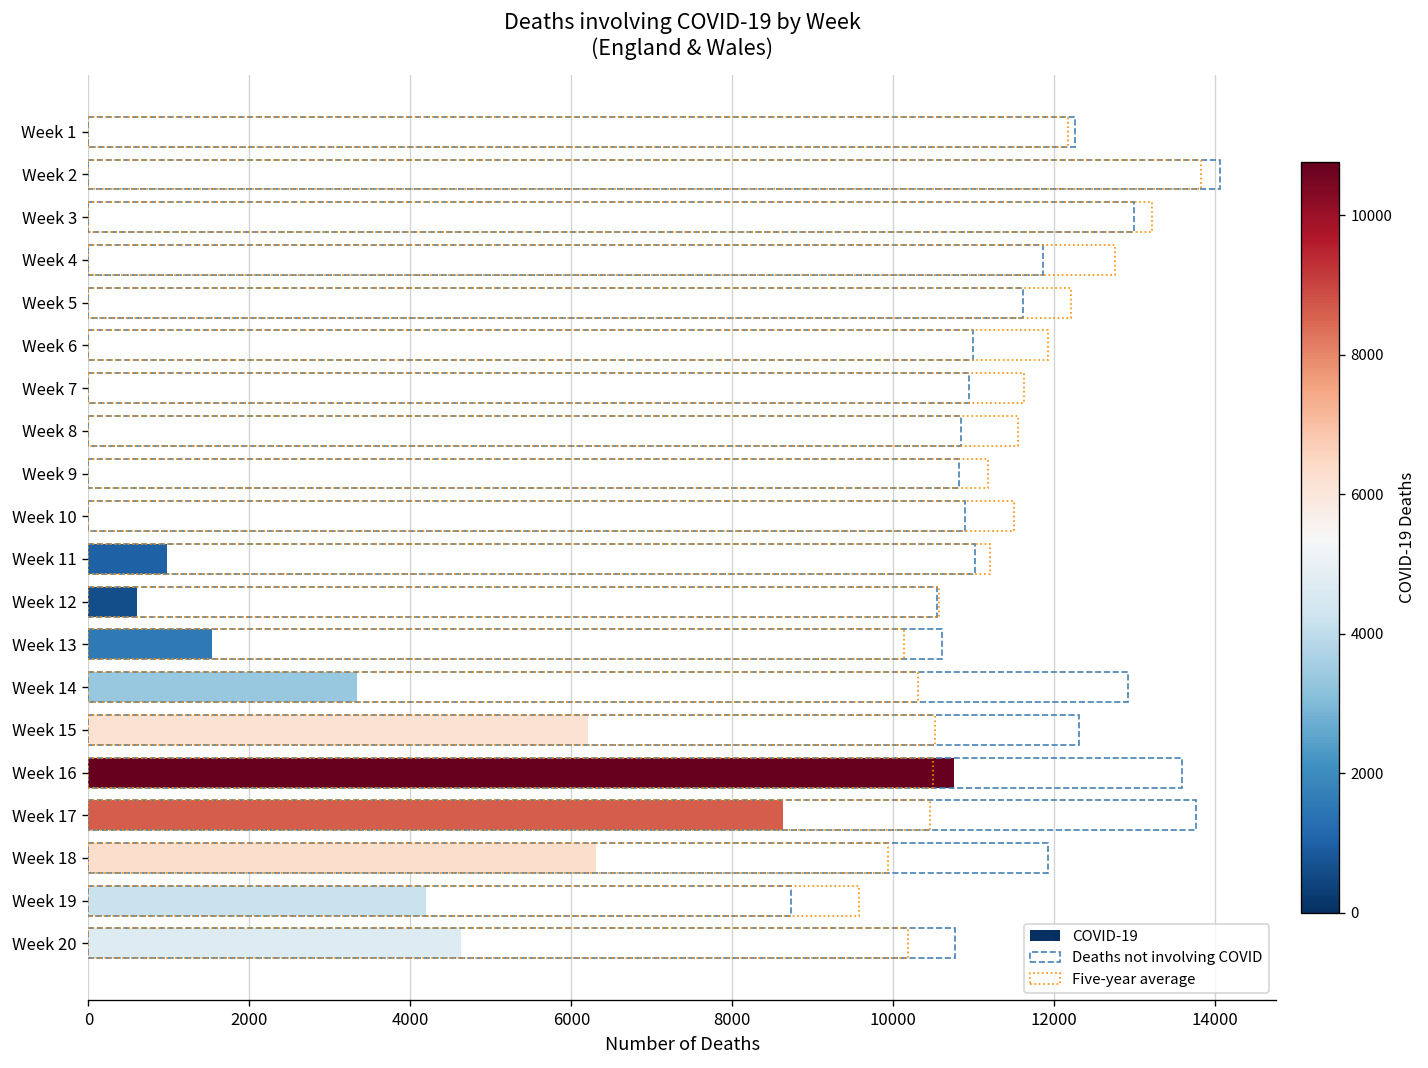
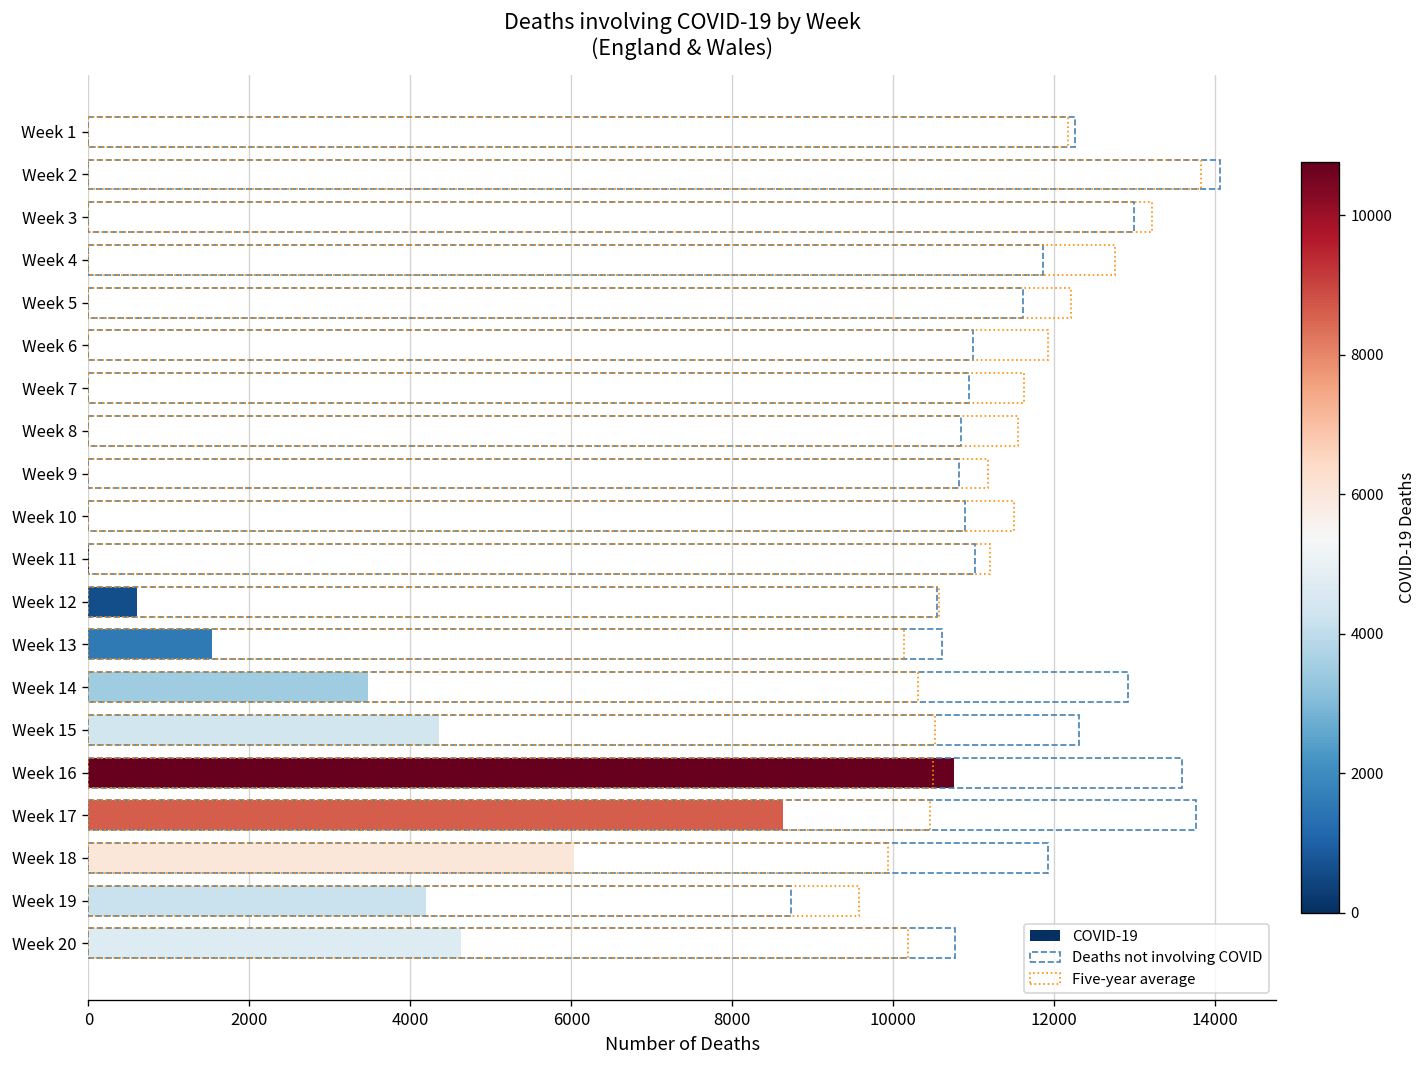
  {
    "COVID-19": {
      "Week 1": 0,
      "Week 2": 0,
      "Week 3": 0,
      "Week 4": 0,
      "Week 5": 0,
      "Week 6": 0,
      "Week 7": 0,
      "Week 8": 0,
      "Week 9": 0,
      "Week 10": 0,
-     "Week 11": 1000,
-     "Week 14": 3300,
-     "Week 15": 6200,
-     "Week 18": 6300
+     "Week 11": 0,
+     "Week 14": 3500,
+     "Week 15": 4400,
+     "Week 18": 6000
    }
  }
